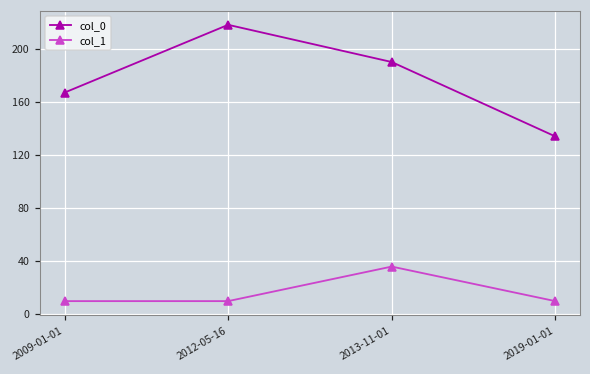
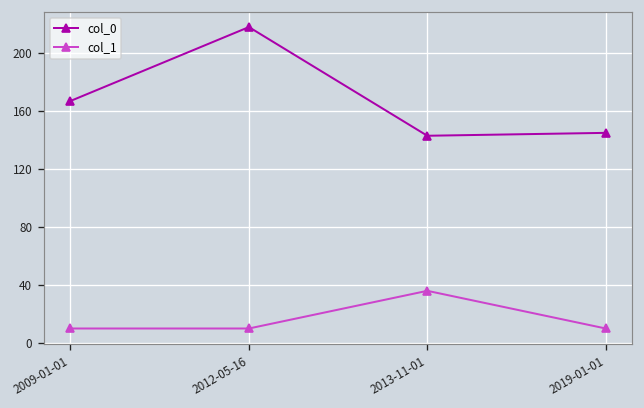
  {
    "col_0": {
      "2009-01-01": 167,
      "2012-05-16": 218,
-     "2013-11-01": 190,
-     "2019-01-01": 134
+     "2013-11-01": 143,
+     "2019-01-01": 145
    },
    "col_1": {
      "2009-01-01": 10,
      "2012-05-16": 10,
      "2013-11-01": 36,
      "2019-01-01": 10
    }
  }
